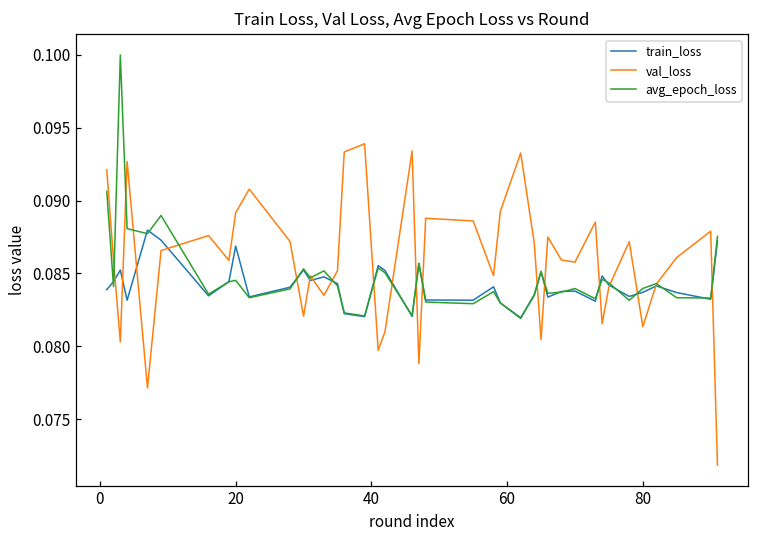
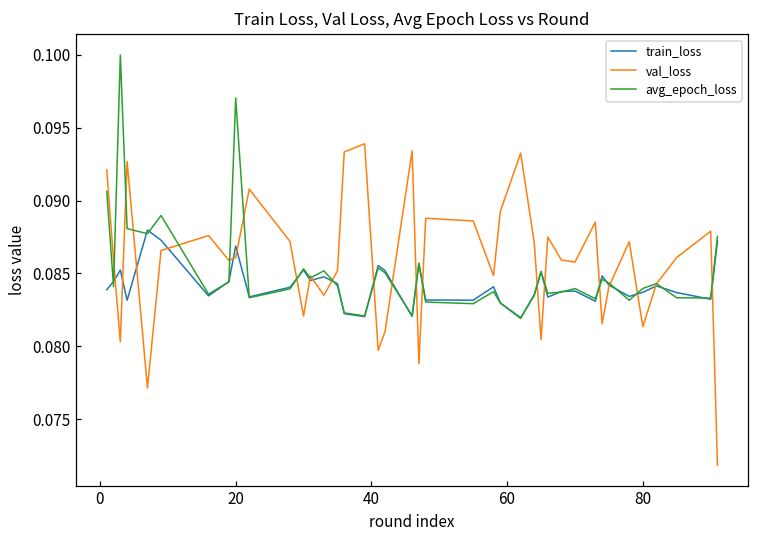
  {
    "train_loss": {
      "20": 0.0869,
      "80": 0.0837
    },
    "val_loss": {
-     "20": 0.0892,
+     "20": 0.0861,
      "80": 0.0813
    },
    "avg_epoch_loss": {
-     "20": 0.0845,
+     "20": 0.0970,
      "80": 0.0840
    }
  }
